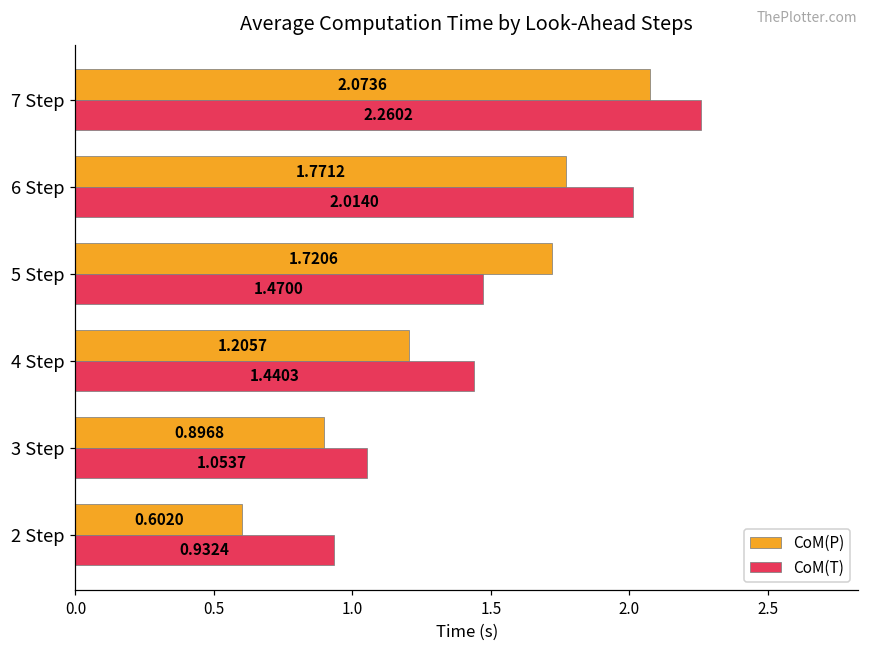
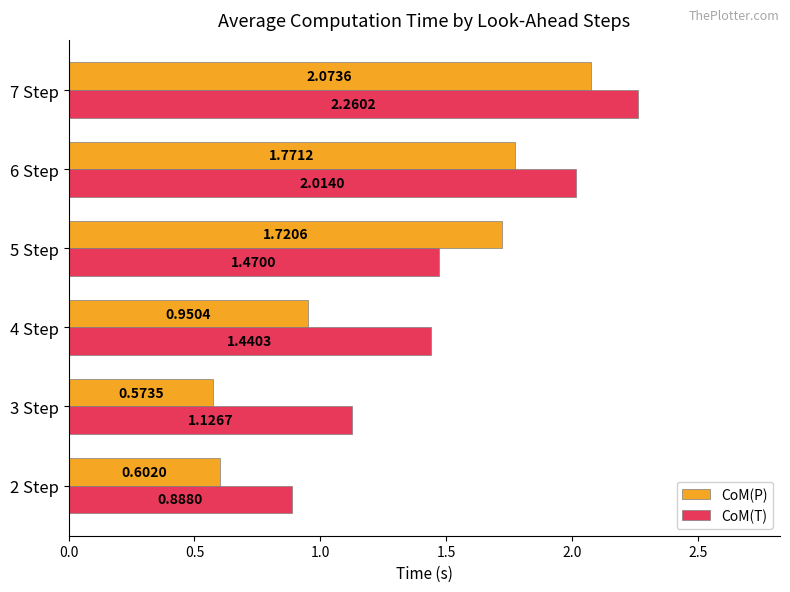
  {
    "CoM(P)": {
      "7 Step": 2.0736,
      "6 Step": 1.7712,
      "5 Step": 1.7206,
-     "4 Step": 1.2057,
-     "3 Step": 0.8968,
+     "4 Step": 0.9504,
+     "3 Step": 0.5735,
      "2 Step": 0.6020
    },
    "CoM(T)": {
      "7 Step": 2.2602,
      "6 Step": 2.0140,
      "5 Step": 1.4700,
      "4 Step": 1.4403,
-     "3 Step": 1.0537,
-     "2 Step": 0.9324
+     "3 Step": 1.1267,
+     "2 Step": 0.8880
    }
  }
